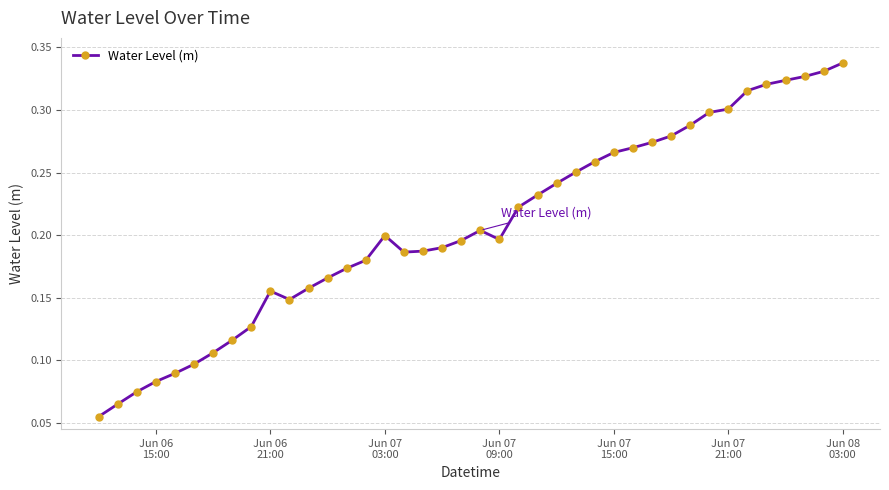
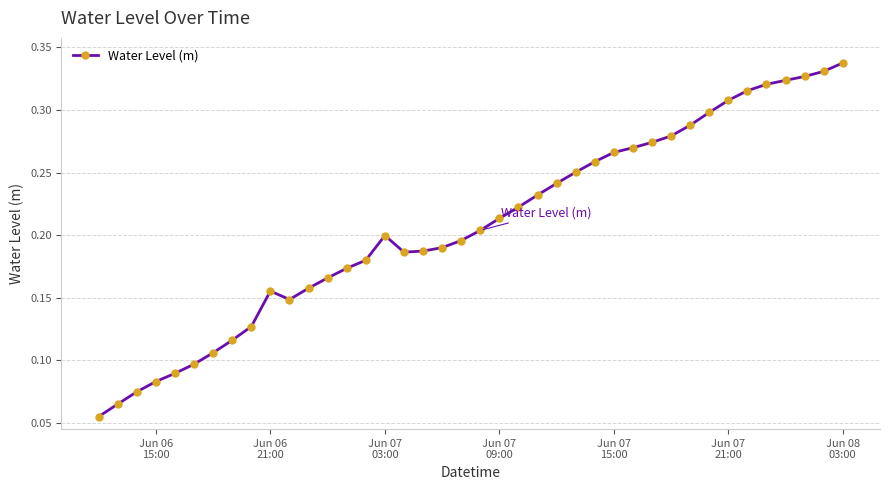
  {
    "Jun 06 15:00": 0.083,
    "Jun 06 21:00": 0.155,
    "Jun 07 03:00": 0.200,
-   "Jun 07 09:00": 0.197,
+   "Jun 07 09:00": 0.213,
    "Jun 07 15:00": 0.266,
-   "Jun 07 21:00": 0.301,
+   "Jun 07 21:00": 0.308,
    "Jun 08 03:00": 0.338
  }
